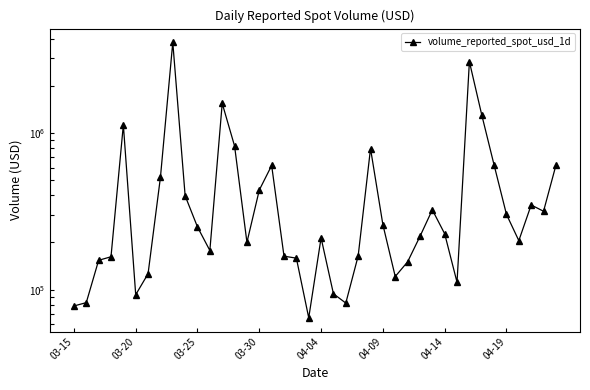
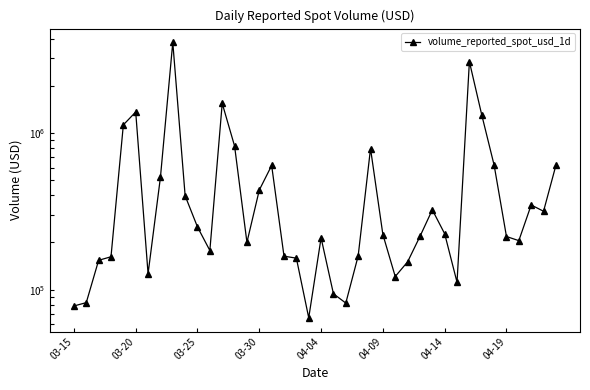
  {
    "03-15": 80000,
-   "03-20": 90000,
+   "03-20": 1400000,
    "03-25": 250000,
    "03-30": 430000,
    "04-04": 210000,
-   "04-09": 260000,
+   "04-09": 220000,
    "04-14": 230000,
-   "04-19": 300000
+   "04-19": 220000
  }
